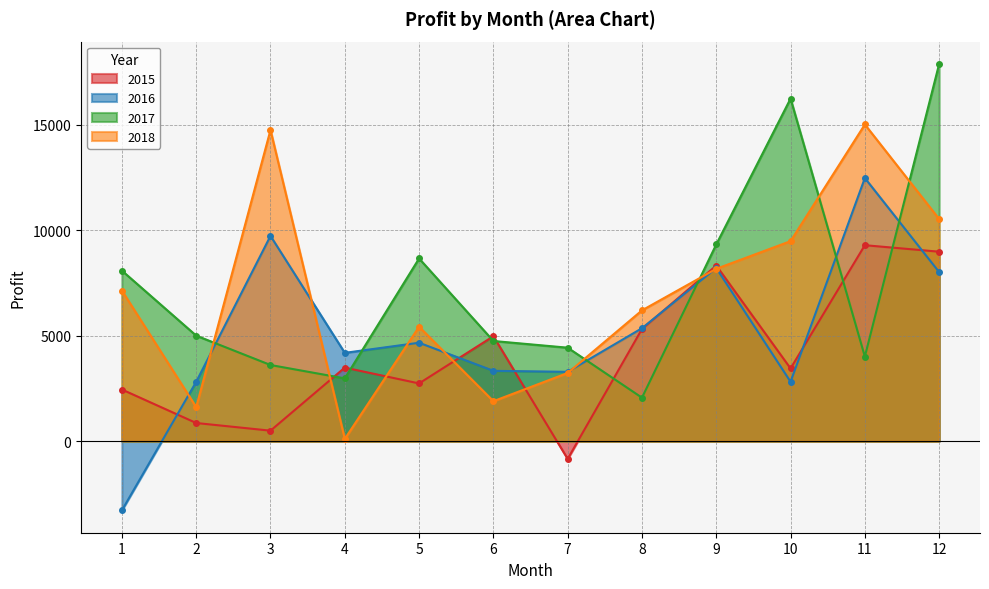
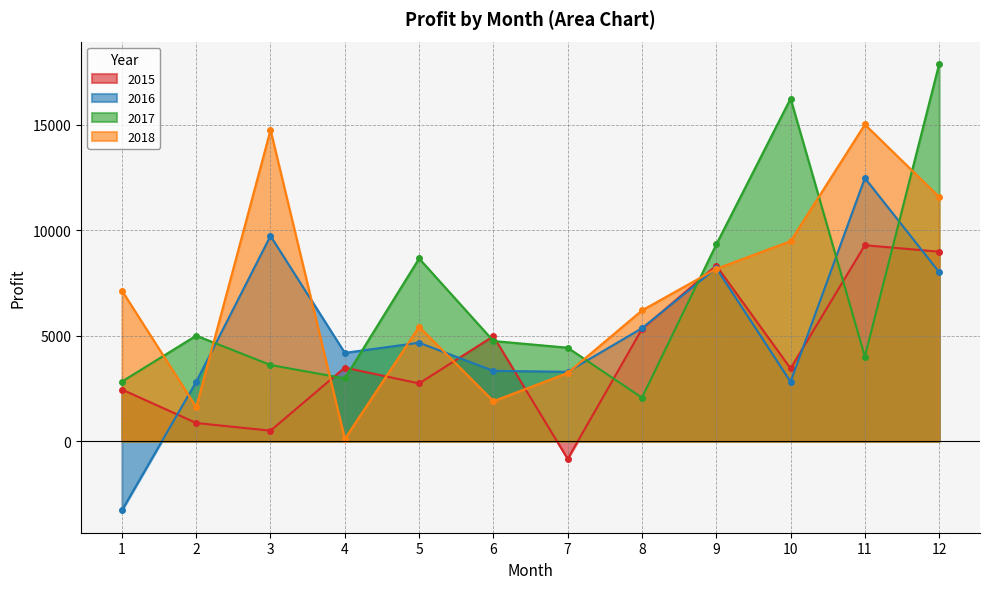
  {
    "2017": {
-     "1": 8100,
+     "1": 2800,
      "2": 5000,
      "3": 3600,
      "4": 3000,
      "5": 8700,
      "6": 4800,
      "7": 4400,
      "8": 2100,
      "9": 9300,
      "10": 16200,
      "11": 4000,
      "12": 17900
    },
    "2018": {
      "1": 7100,
      "2": 1600,
      "3": 14800,
      "4": 100,
      "5": 5400,
      "6": 1900,
      "8": 6200,
      "10": 9500,
      "11": 15000,
-     "12": 10500
+     "12": 11600
    }
  }
